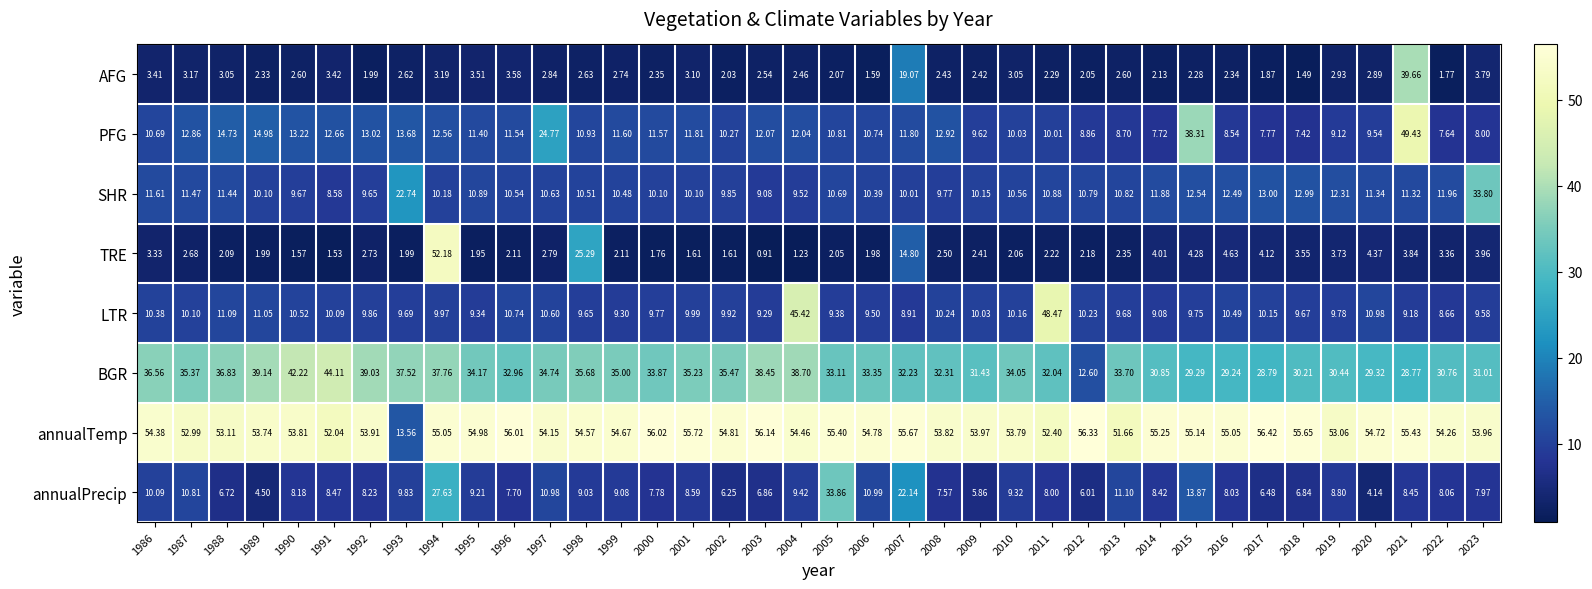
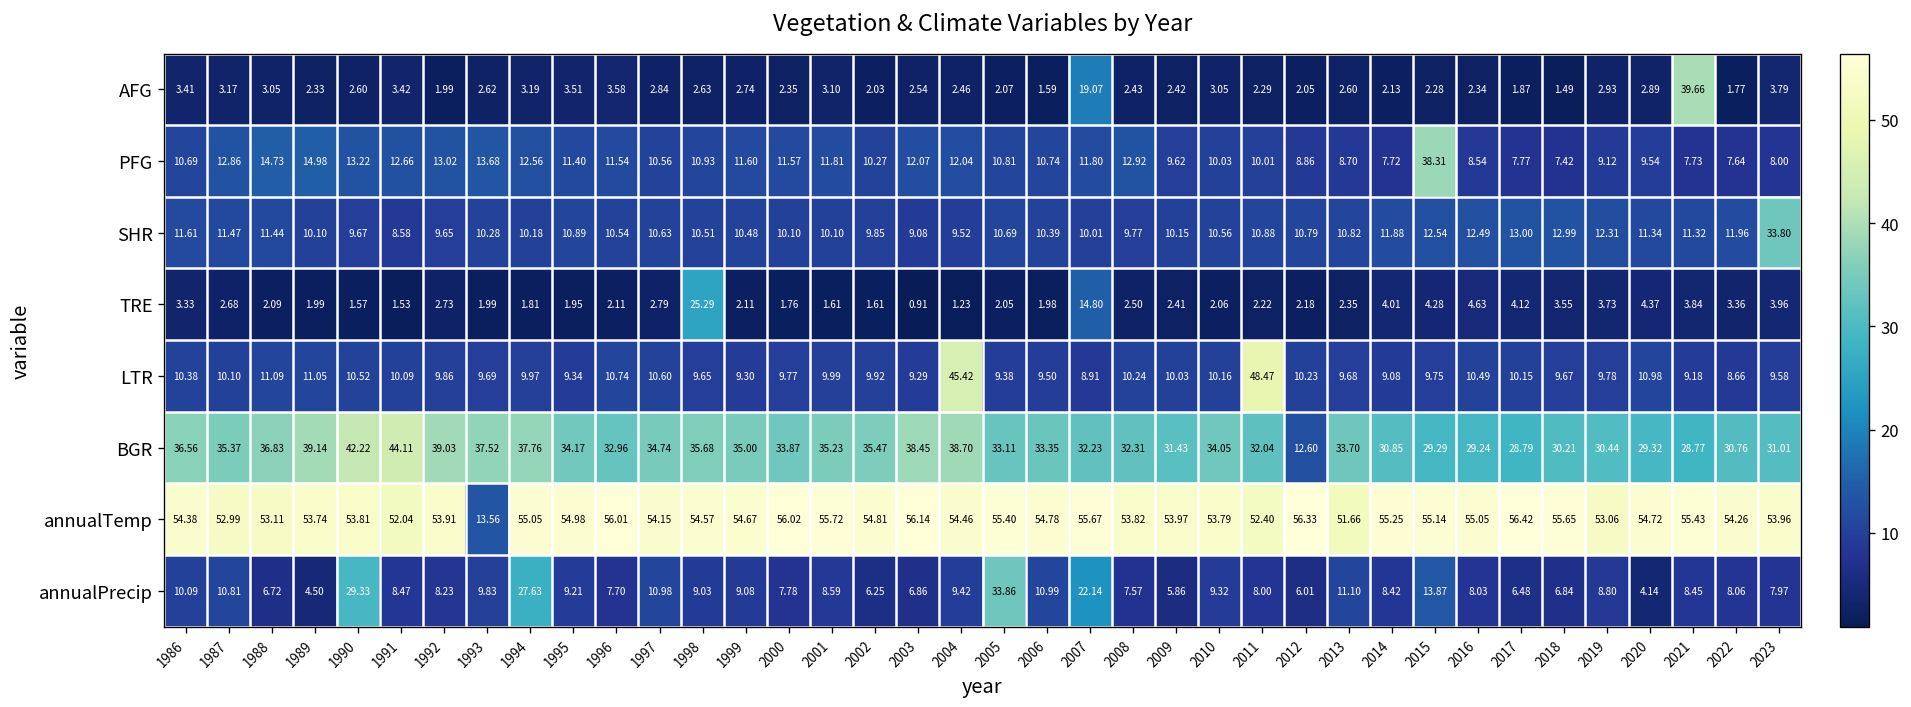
  {
    "PFG": {
      "1986": 10.69,
      "1987": 12.86,
      "1988": 14.73,
      "1989": 14.98,
      "1990": 13.22,
      "1991": 12.66,
      "1992": 13.02,
      "1993": 13.68,
      "1994": 12.56,
      "1995": 11.40,
      "1996": 11.54,
-     "1997": 24.77,
+     "1997": 10.56,
      "1998": 10.93,
      "1999": 11.60,
      "2000": 11.57,
      "2001": 11.81,
      "2002": 10.27,
      "2003": 12.07,
      "2004": 12.04,
      "2005": 10.81,
      "2006": 10.74,
      "2007": 11.80,
      "2008": 12.92,
      "2009": 9.62,
      "2010": 10.03,
      "2011": 10.01,
      "2012": 8.86,
      "2013": 8.70,
      "2014": 7.72,
      "2015": 38.31,
      "2016": 8.54,
      "2017": 7.77,
      "2018": 7.42,
      "2019": 9.12,
      "2020": 9.54,
-     "2021": 49.43,
+     "2021": 7.73,
      "2022": 7.64,
      "2023": 8.00
    },
    "SHR": {
      "1986": 11.61,
      "1987": 11.47,
      "1988": 11.44,
      "1989": 10.10,
      "1990": 9.67,
      "1991": 8.58,
      "1992": 9.65,
-     "1993": 22.74,
+     "1993": 10.28,
      "1994": 10.18,
      "1995": 10.89,
      "1996": 10.54,
      "1997": 10.63,
      "1998": 10.51,
      "1999": 10.48,
      "2000": 10.10,
      "2001": 10.10,
      "2002": 9.85,
      "2003": 9.08,
      "2004": 9.52,
      "2005": 10.69,
      "2006": 10.39,
      "2007": 10.01,
      "2008": 9.77,
      "2009": 10.15,
      "2010": 10.56,
      "2011": 10.88,
      "2012": 10.79,
      "2013": 10.82,
      "2014": 11.88,
      "2015": 12.54,
      "2016": 12.49,
      "2017": 13.00,
      "2018": 12.99,
      "2019": 12.31,
      "2020": 11.34,
      "2021": 11.32,
      "2022": 11.96,
      "2023": 33.80
    },
    "TRE": {
      "1986": 3.33,
      "1987": 2.68,
      "1988": 2.09,
      "1989": 1.99,
      "1990": 1.57,
      "1991": 1.53,
      "1992": 2.73,
      "1993": 1.99,
-     "1994": 52.18,
+     "1994": 1.81,
      "1995": 1.95,
      "1996": 2.11,
      "1997": 2.79,
      "1998": 25.29,
      "1999": 2.11,
      "2000": 1.76,
      "2001": 1.61,
      "2002": 1.61,
      "2003": 0.91,
      "2004": 1.23,
      "2005": 2.05,
      "2006": 1.98,
      "2007": 14.80,
      "2008": 2.50,
      "2009": 2.41,
      "2010": 2.06,
      "2011": 2.22,
      "2012": 2.18,
      "2013": 2.35,
      "2014": 4.01,
      "2015": 4.28,
      "2016": 4.63,
      "2017": 4.12,
      "2018": 3.55,
      "2019": 3.73,
      "2020": 4.37,
      "2021": 3.84,
      "2022": 3.36,
      "2023": 3.96
    },
    "annualPrecip": {
      "1986": 10.09,
      "1987": 10.81,
      "1988": 6.72,
      "1989": 4.50,
-     "1990": 8.18,
+     "1990": 29.33,
      "1991": 8.47,
      "1992": 8.23,
      "1993": 9.83,
      "1994": 27.63,
      "1995": 9.21,
      "1996": 7.70,
      "1997": 10.98,
      "1998": 9.03,
      "1999": 9.08,
      "2000": 7.78,
      "2001": 8.59,
      "2002": 6.25,
      "2003": 6.86,
      "2004": 9.42,
      "2005": 33.86,
      "2006": 10.99,
      "2007": 22.14,
      "2008": 7.57,
      "2009": 5.86,
      "2010": 9.32,
      "2011": 8.00,
      "2012": 6.01,
      "2013": 11.10,
      "2014": 8.42,
      "2015": 13.87,
      "2016": 8.03,
      "2017": 6.48,
      "2018": 6.84,
      "2019": 8.80,
      "2020": 4.14,
      "2021": 8.45,
      "2022": 8.06,
      "2023": 7.97
    }
  }
